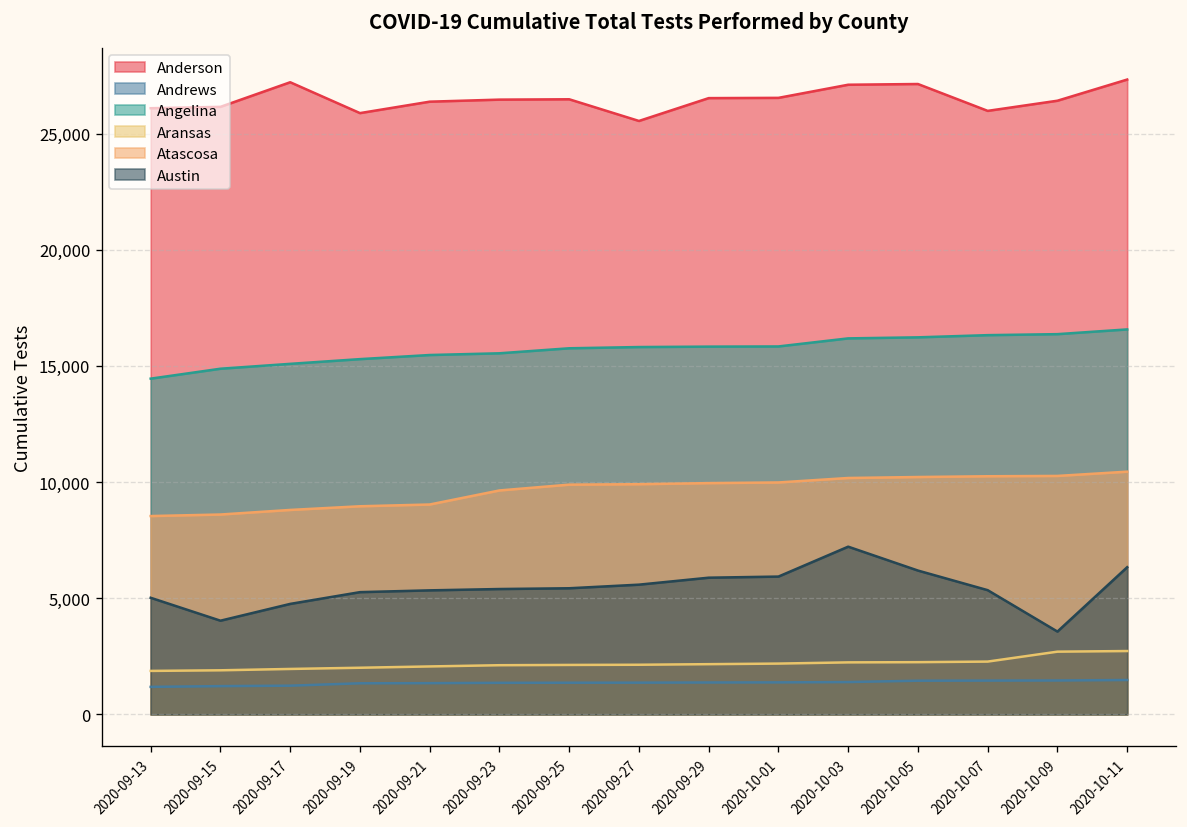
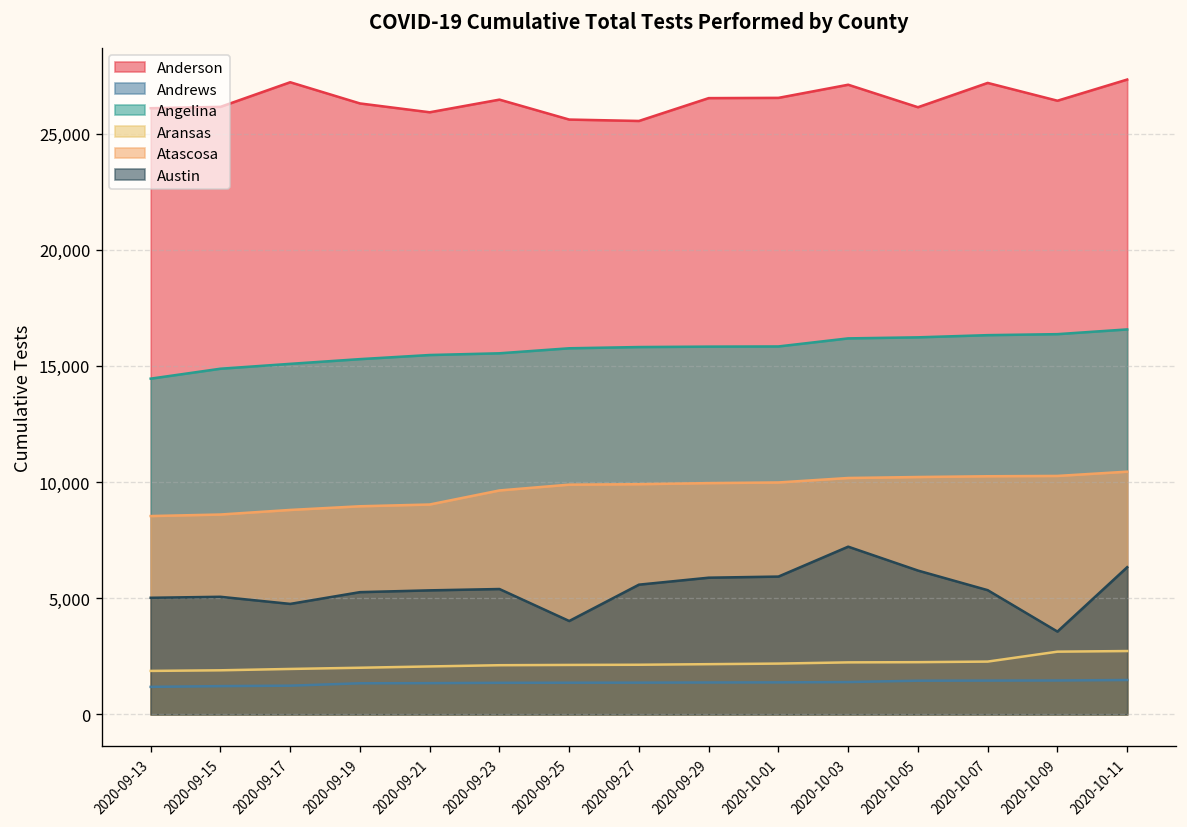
  {
    "Anderson": {
      "2020-09-17": "27,200",
-     "2020-09-19": "25,900",
-     "2020-09-21": "26,400",
+     "2020-09-19": "26,300",
+     "2020-09-21": "25,900",
      "2020-09-23": "26,500",
-     "2020-09-25": "26,500",
+     "2020-09-25": "25,600",
      "2020-09-27": "25,500",
      "2020-09-29": "26,500",
      "2020-10-01": "26,500",
      "2020-10-03": "27,100",
-     "2020-10-05": "27,100",
-     "2020-10-07": "26,000",
+     "2020-10-05": "26,100",
+     "2020-10-07": "27,200",
      "2020-10-09": "26,400",
      "2020-10-11": "27,300"
    },
    "Austin": {
      "2020-09-13": "5,000",
-     "2020-09-15": "4,000",
+     "2020-09-15": "5,100",
      "2020-09-17": "4,800",
      "2020-09-19": "5,300",
      "2020-09-21": "5,300",
      "2020-09-23": "5,400",
-     "2020-09-25": "5,400",
+     "2020-09-25": "4,000",
      "2020-09-27": "5,600",
      "2020-09-29": "5,900",
      "2020-10-01": "5,900",
      "2020-10-03": "7,200",
      "2020-10-05": "6,200",
      "2020-10-07": "5,300",
      "2020-10-09": "3,600",
      "2020-10-11": "6,300"
    }
  }
